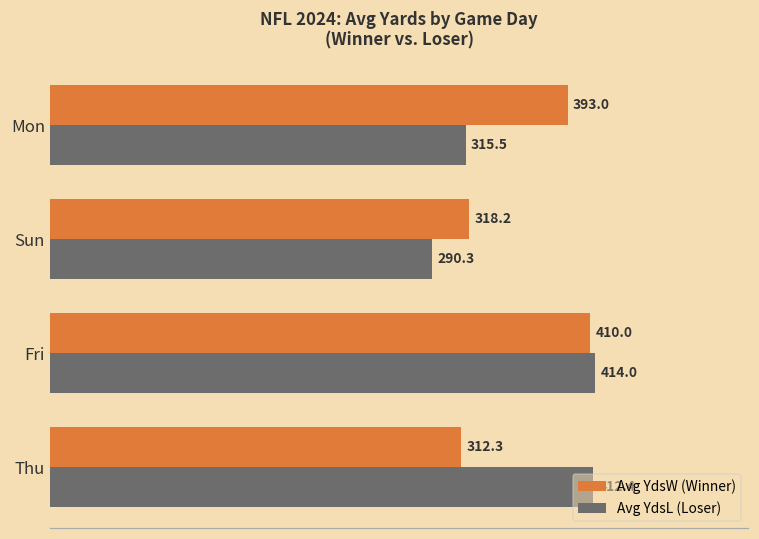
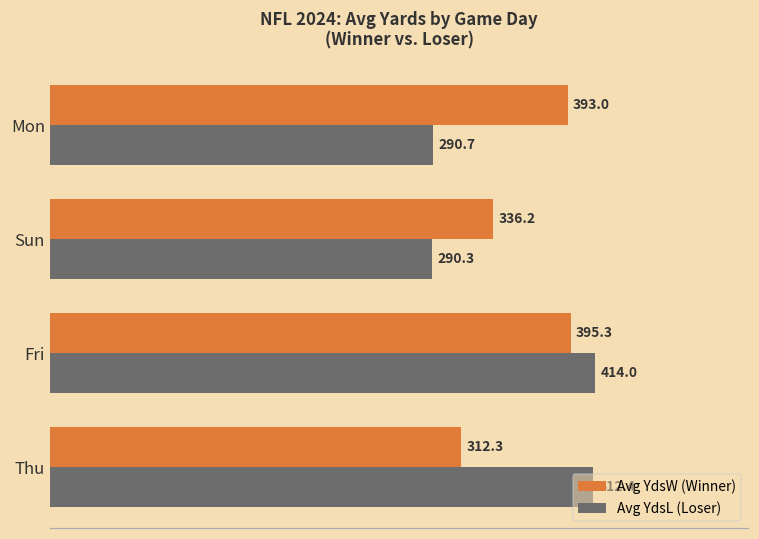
  {
    "Avg YdsW (Winner)": {
      "Mon": 393.0,
-     "Sun": 318.2,
-     "Fri": 410.0,
+     "Sun": 336.2,
+     "Fri": 395.3,
      "Thu": 312.3
    },
    "Avg YdsL (Loser)": {
-     "Mon": 315.5,
+     "Mon": 290.7,
      "Sun": 290.3,
      "Fri": 414.0
    }
  }
